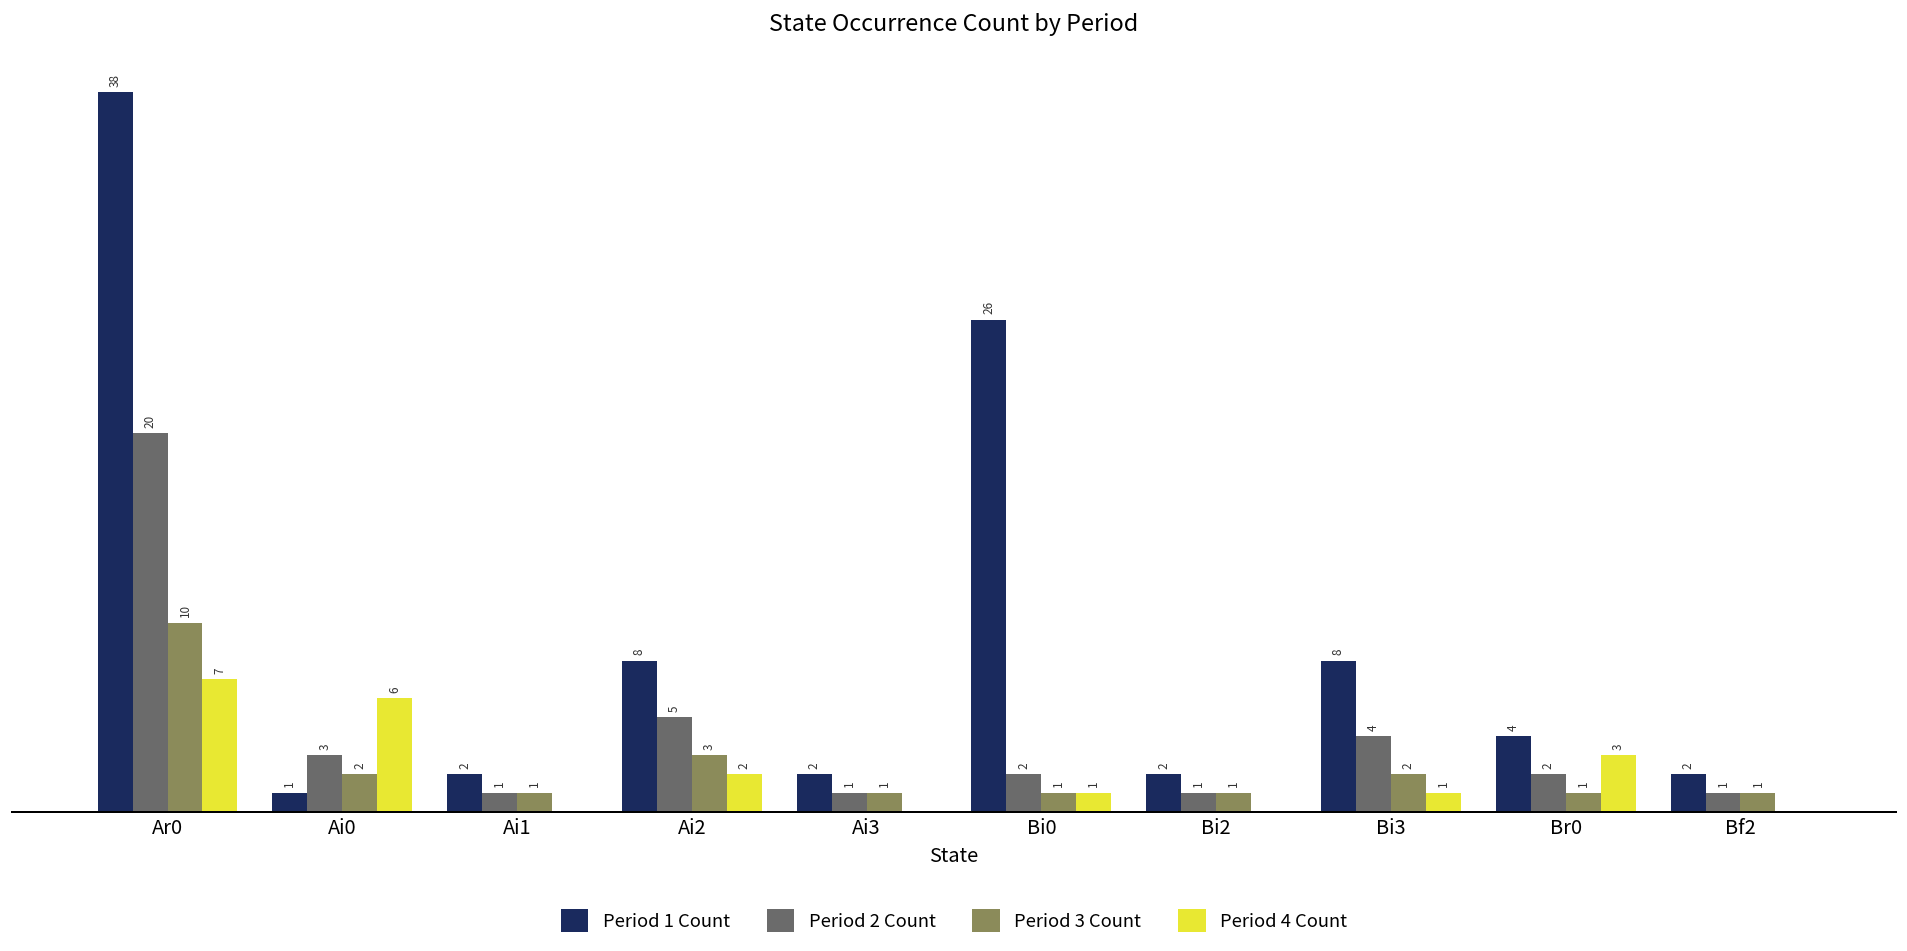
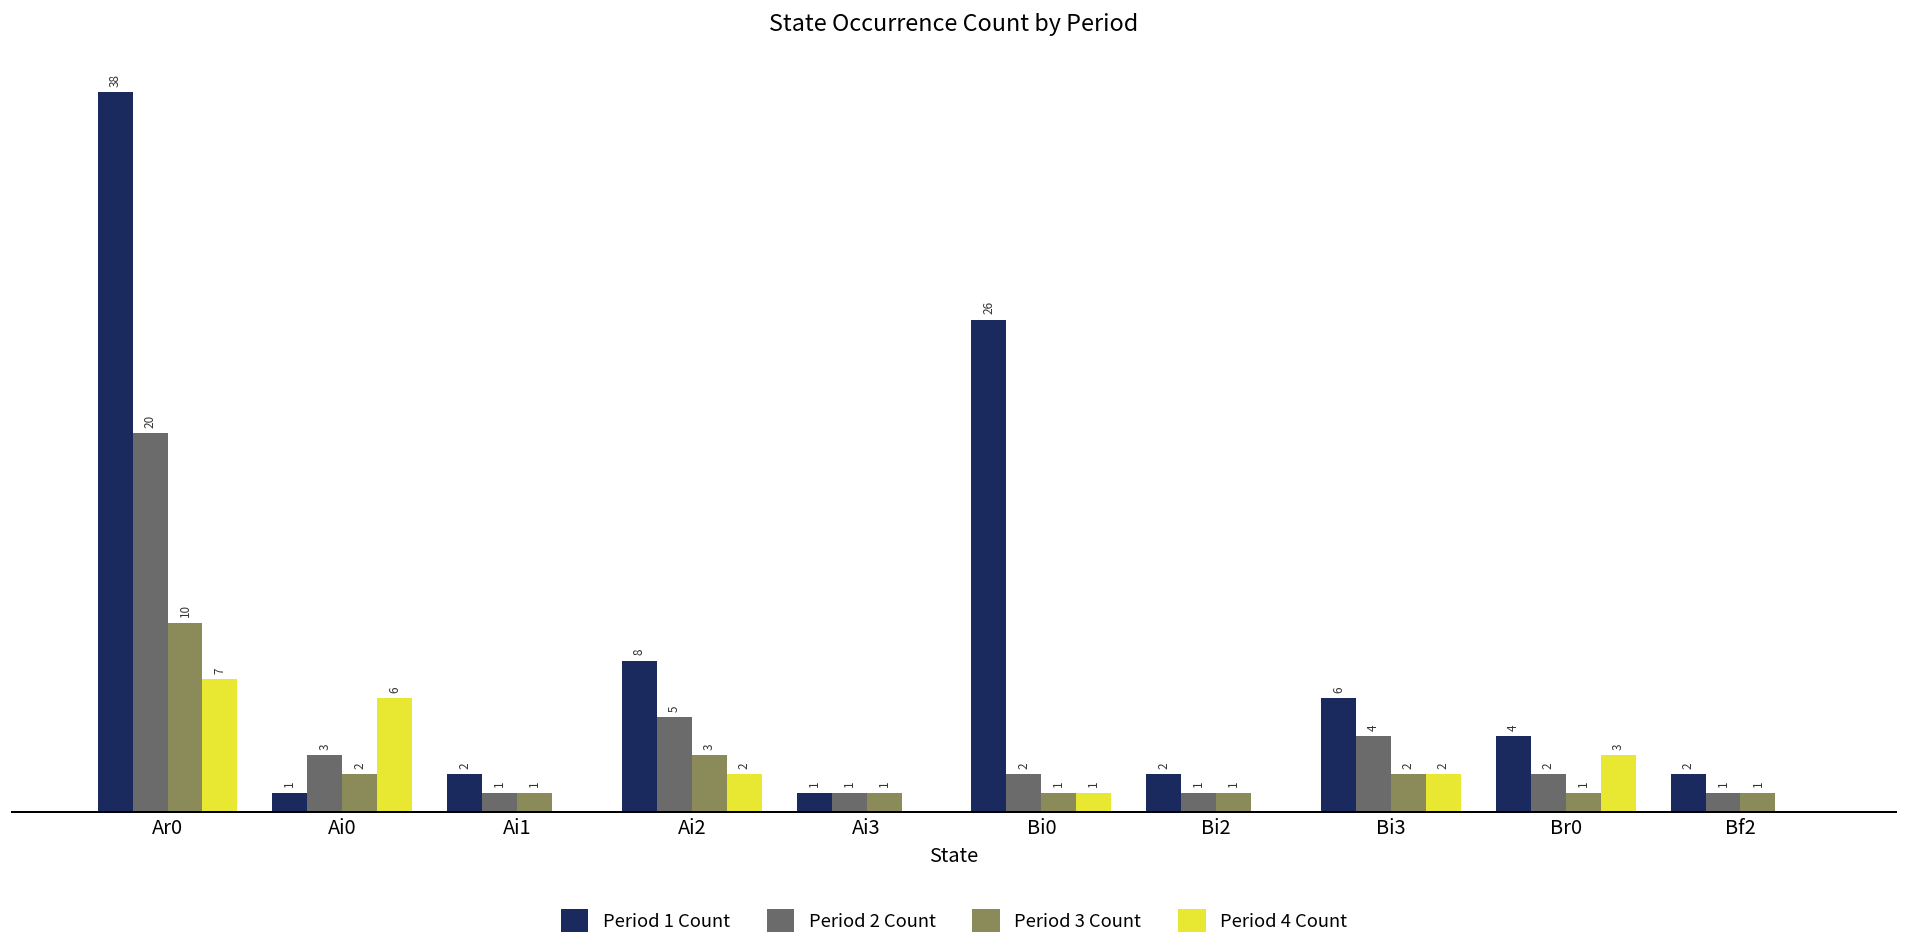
  {
    "Period 1 Count": {
      "Ar0": 38,
      "Ai0": 1,
      "Ai1": 2,
      "Ai2": 8,
-     "Ai3": 2,
+     "Ai3": 1,
      "Bi0": 26,
      "Bi2": 2,
-     "Bi3": 8,
+     "Bi3": 6,
      "Br0": 4,
      "Bf2": 2
    },
    "Period 4 Count": {
      "Ar0": 7,
      "Ai0": 6,
      "Ai2": 2,
      "Bi0": 1,
-     "Bi3": 1,
+     "Bi3": 2,
      "Br0": 3
    }
  }
